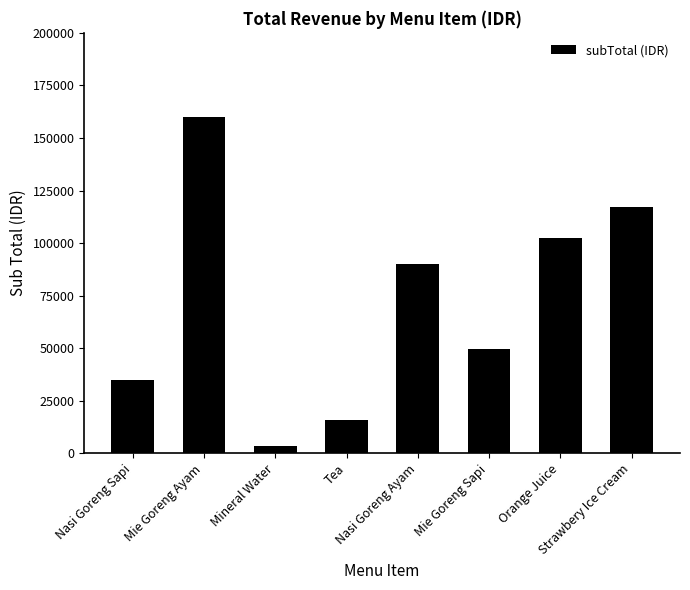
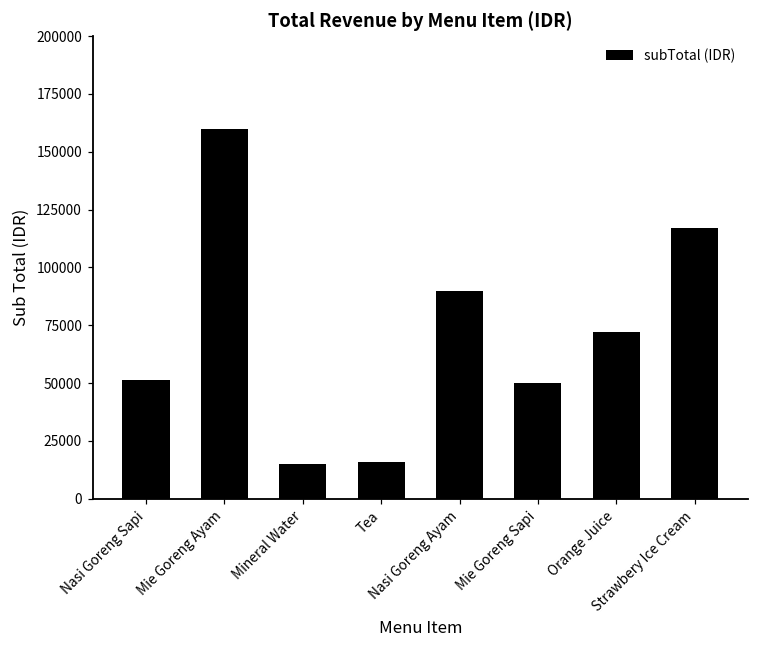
  {
-   "Nasi Goreng Sapi": 35000,
+   "Nasi Goreng Sapi": 51000,
    "Mie Goreng Ayam": 160000,
-   "Mineral Water": 3000,
+   "Mineral Water": 15000,
    "Tea": 16000,
    "Nasi Goreng Ayam": 90000,
    "Mie Goreng Sapi": 50000,
-   "Orange Juice": 102000,
+   "Orange Juice": 72000,
    "Strawbery Ice Cream": 117000
  }
